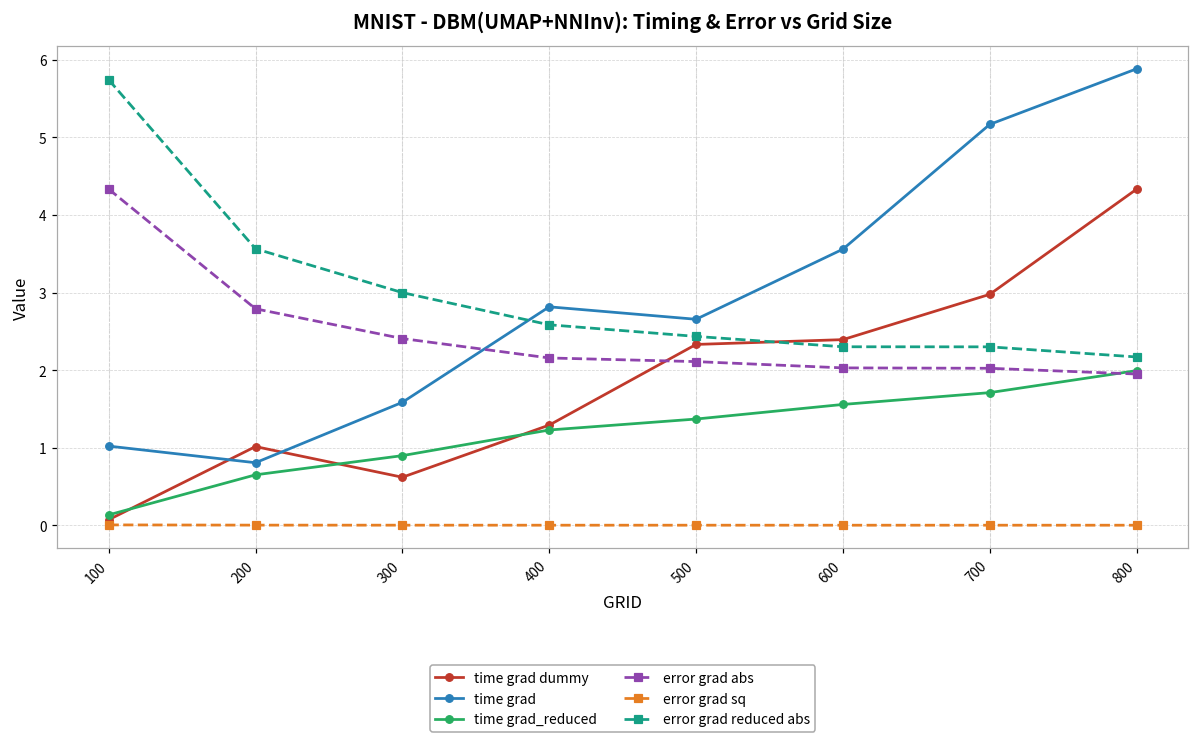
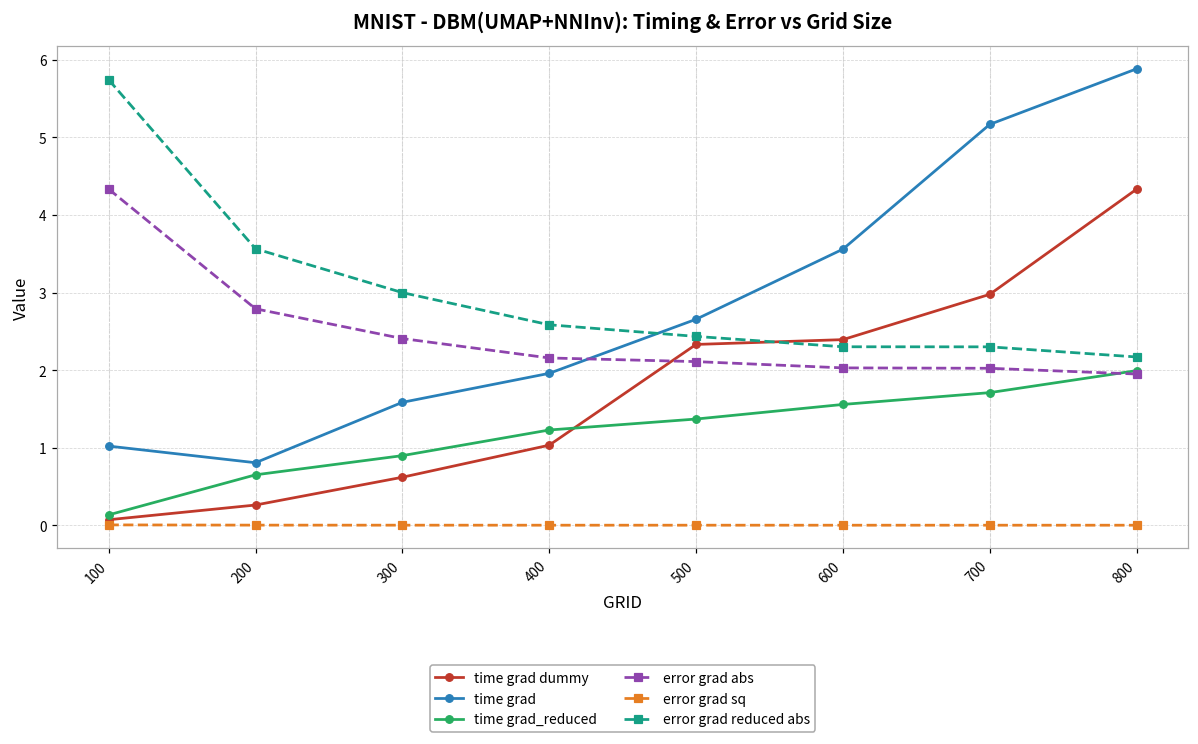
  {
    "time grad dummy": {
      "100": 0.1,
-     "200": 1.0,
+     "200": 0.3,
      "300": 0.6,
-     "400": 1.3,
+     "400": 1.0,
      "500": 2.3,
      "600": 2.4,
      "700": 3.0,
      "800": 4.3
    },
    "time grad": {
      "100": 1.0,
      "200": 0.8,
      "300": 1.6,
-     "400": 2.8,
+     "400": 2.0,
      "500": 2.7,
      "600": 3.6,
      "700": 5.2,
      "800": 5.9
    },
    "error grad abs": {
      "100": 4.3,
      "200": 2.8,
      "300": 2.4,
      "400": 2.2,
      "500": 2.1,
      "600": 2.0,
      "700": 2.0,
      "800": 1.9
    },
    "error grad sq": {
      "100": 0.0,
      "200": 0.0,
      "300": 0.0,
      "400": 0.0,
      "500": 0.0,
      "600": 0.0,
      "700": 0.0,
      "800": 0.0
    }
  }
